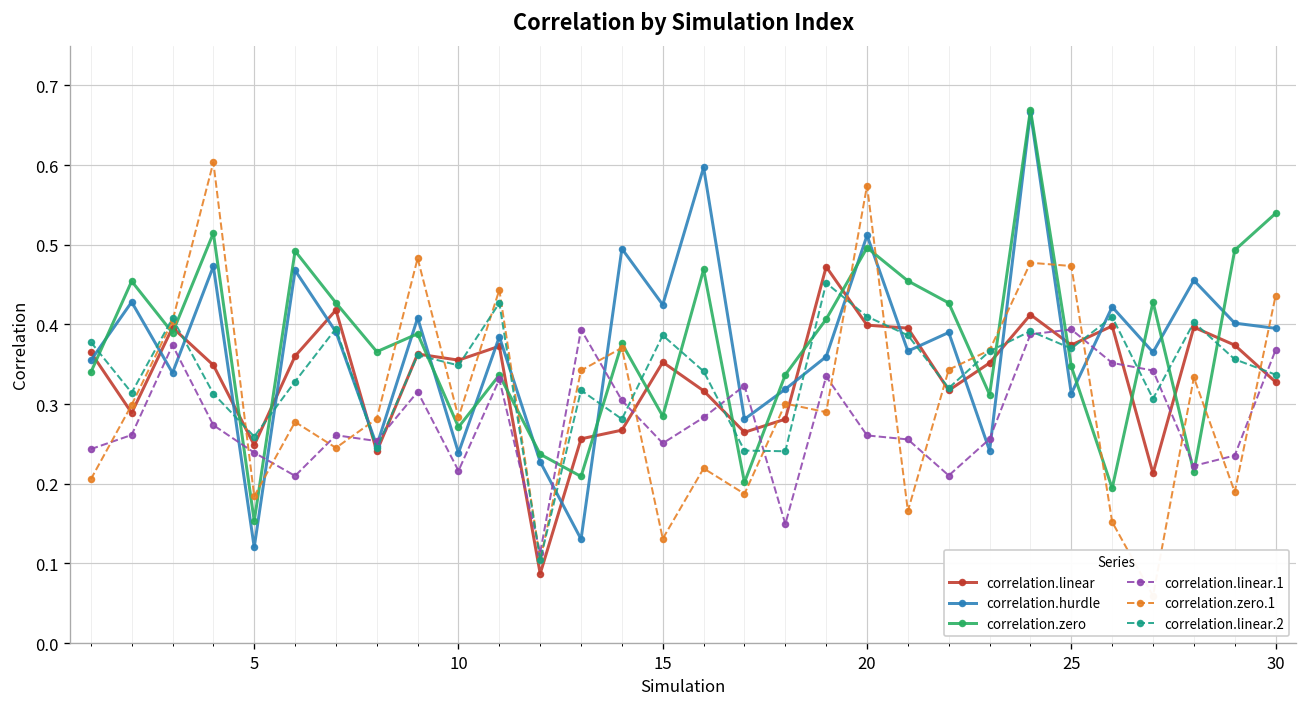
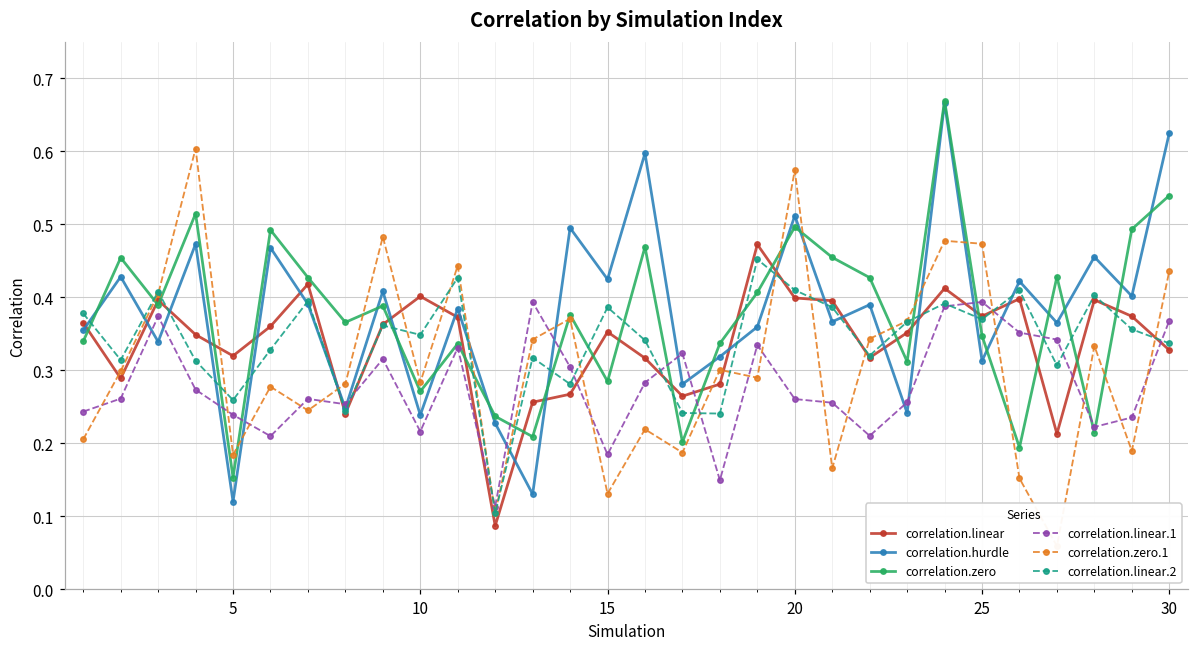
  {
    "correlation.linear": {
-     "5": 0.25,
-     "10": 0.36,
+     "5": 0.32,
+     "10": 0.40,
      "15": 0.35,
      "20": 0.40,
      "25": 0.37,
      "30": 0.33
    },
    "correlation.hurdle": {
      "5": 0.12,
      "10": 0.24,
      "15": 0.42,
      "20": 0.51,
      "25": 0.31,
-     "30": 0.40
+     "30": 0.62
    },
    "correlation.linear.1": {
      "5": 0.24,
      "10": 0.22,
-     "15": 0.25,
+     "15": 0.18,
      "20": 0.26,
      "25": 0.39,
      "30": 0.37
    },
    "correlation.zero.1": {
      "5": 0.18,
      "10": 0.28,
      "15": 0.13,
      "20": 0.57,
      "25": 0.47,
      "30": 0.44
    }
  }
